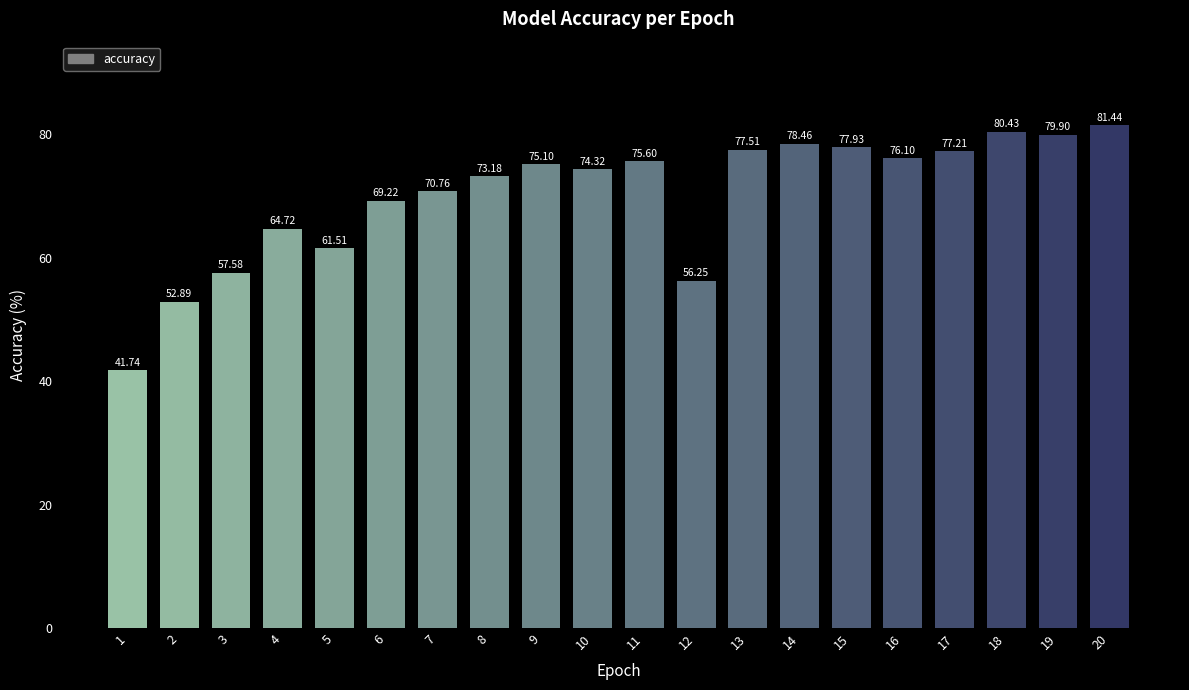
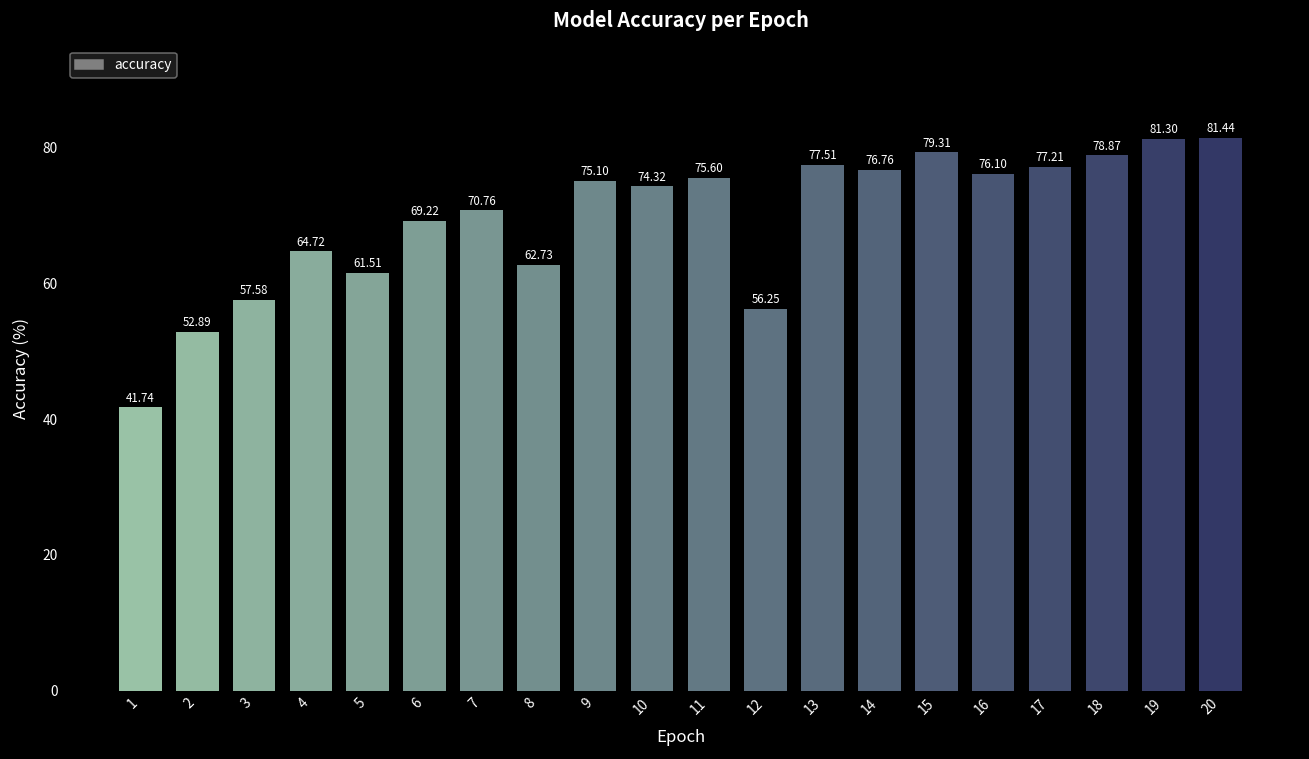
  {
    "1": 41.74,
    "2": 52.89,
    "3": 57.58,
    "4": 64.72,
    "5": 61.51,
    "6": 69.22,
    "7": 70.76,
-   "8": 73.18,
+   "8": 62.73,
    "9": 75.10,
    "10": 74.32,
    "11": 75.60,
    "12": 56.25,
    "13": 77.51,
-   "14": 78.46,
-   "15": 77.93,
+   "14": 76.76,
+   "15": 79.31,
    "16": 76.10,
    "17": 77.21,
-   "18": 80.43,
-   "19": 79.90,
+   "18": 78.87,
+   "19": 81.30,
    "20": 81.44
  }
